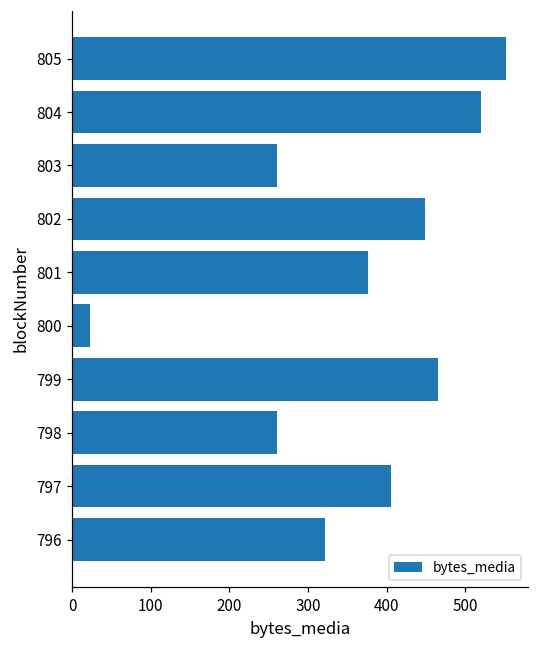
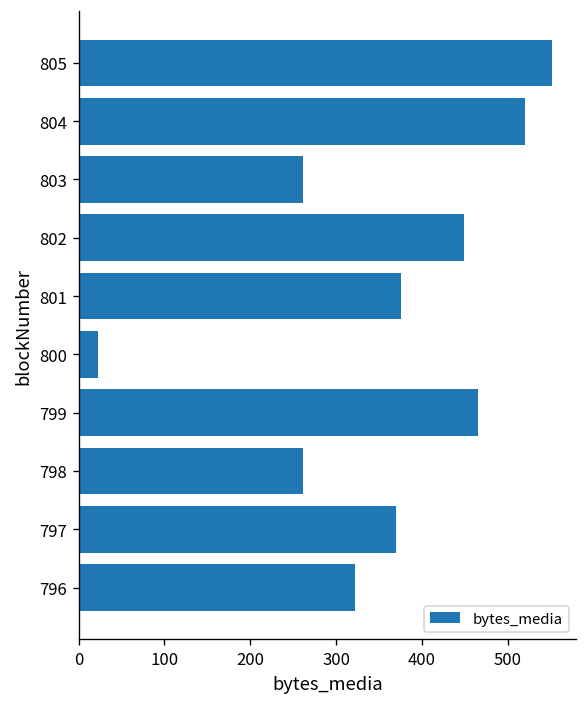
  {
    "805": 550,
    "804": 520,
    "803": 260,
    "802": 450,
    "801": 380,
    "800": 20,
    "799": 470,
    "798": 260,
-   "797": 410,
+   "797": 370,
    "796": 320
  }
